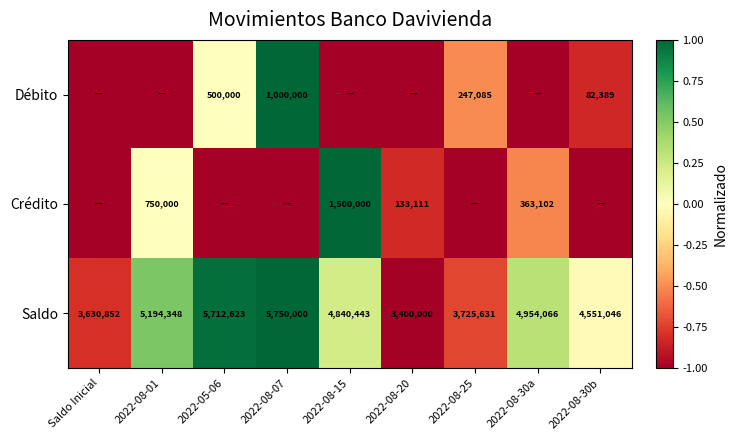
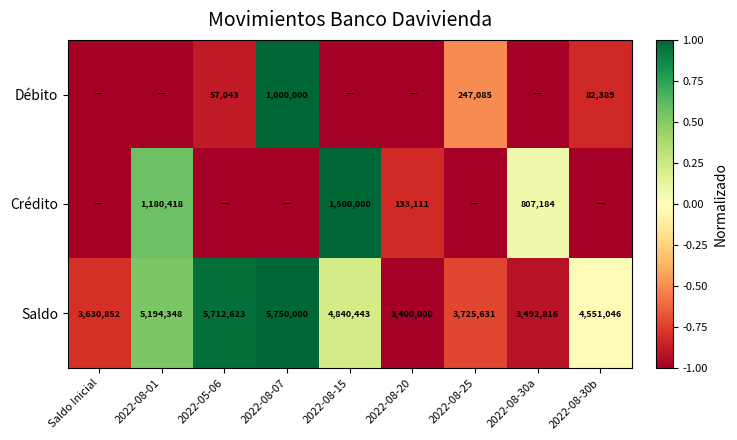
  {
    "Débito": {
-     "2022-05-06": "500,000",
+     "2022-05-06": "57,043",
      "2022-08-07": "1,000,000",
      "2022-08-25": "247,085",
      "2022-08-30b": "82,389"
    },
    "Crédito": {
-     "2022-08-01": "750,000",
+     "2022-08-01": "1,180,418",
      "2022-08-15": "1,500,000",
      "2022-08-20": "133,111",
-     "2022-08-30a": "363,102"
+     "2022-08-30a": "807,184"
    },
    "Saldo": {
      "Saldo Inicial": "3,630,852",
      "2022-08-01": "5,194,348",
      "2022-05-06": "5,712,623",
      "2022-08-07": "5,750,000",
      "2022-08-15": "4,840,443",
      "2022-08-20": "3,400,000",
      "2022-08-25": "3,725,631",
-     "2022-08-30a": "4,954,066",
+     "2022-08-30a": "3,492,816",
      "2022-08-30b": "4,551,046"
    }
  }
